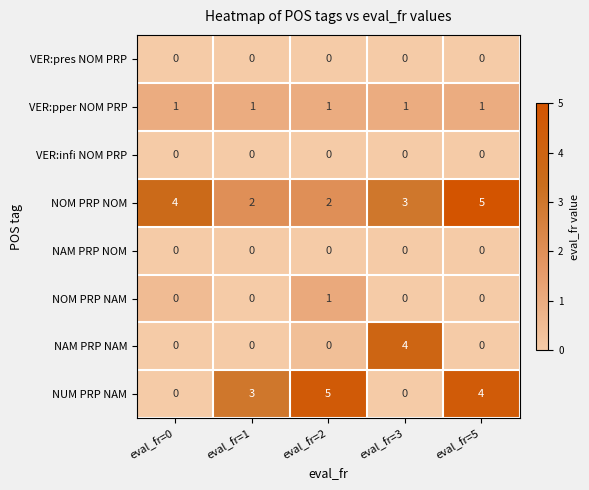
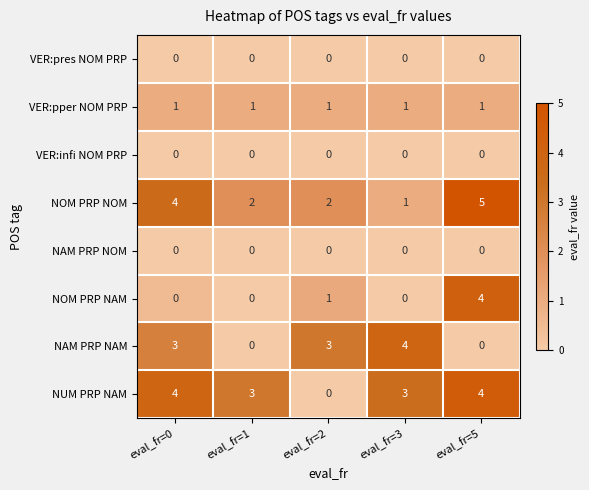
  {
    "VER:pres NOM PRP": {
      "eval_fr=0": 0,
      "eval_fr=1": 0,
      "eval_fr=2": 0,
      "eval_fr=3": 0,
      "eval_fr=5": 0
    },
    "VER:pper NOM PRP": {
      "eval_fr=0": 1,
      "eval_fr=1": 1,
      "eval_fr=2": 1,
      "eval_fr=3": 1,
      "eval_fr=5": 1
    },
    "VER:infi NOM PRP": {
      "eval_fr=0": 0,
      "eval_fr=1": 0,
      "eval_fr=2": 0,
      "eval_fr=3": 0,
      "eval_fr=5": 0
    },
    "NOM PRP NOM": {
      "eval_fr=0": 4,
      "eval_fr=1": 2,
      "eval_fr=2": 2,
-     "eval_fr=3": 3,
+     "eval_fr=3": 1,
      "eval_fr=5": 5
    },
    "NAM PRP NOM": {
      "eval_fr=0": 0,
      "eval_fr=1": 0,
      "eval_fr=2": 0,
      "eval_fr=3": 0,
      "eval_fr=5": 0
    },
    "NOM PRP NAM": {
      "eval_fr=0": 0,
      "eval_fr=1": 0,
      "eval_fr=2": 1,
      "eval_fr=3": 0,
-     "eval_fr=5": 0
+     "eval_fr=5": 4
    },
    "NAM PRP NAM": {
-     "eval_fr=0": 0,
+     "eval_fr=0": 3,
      "eval_fr=1": 0,
-     "eval_fr=2": 0,
+     "eval_fr=2": 3,
      "eval_fr=3": 4,
      "eval_fr=5": 0
    },
    "NUM PRP NAM": {
-     "eval_fr=0": 0,
+     "eval_fr=0": 4,
      "eval_fr=1": 3,
-     "eval_fr=2": 5,
-     "eval_fr=3": 0,
+     "eval_fr=2": 0,
+     "eval_fr=3": 3,
      "eval_fr=5": 4
    }
  }
